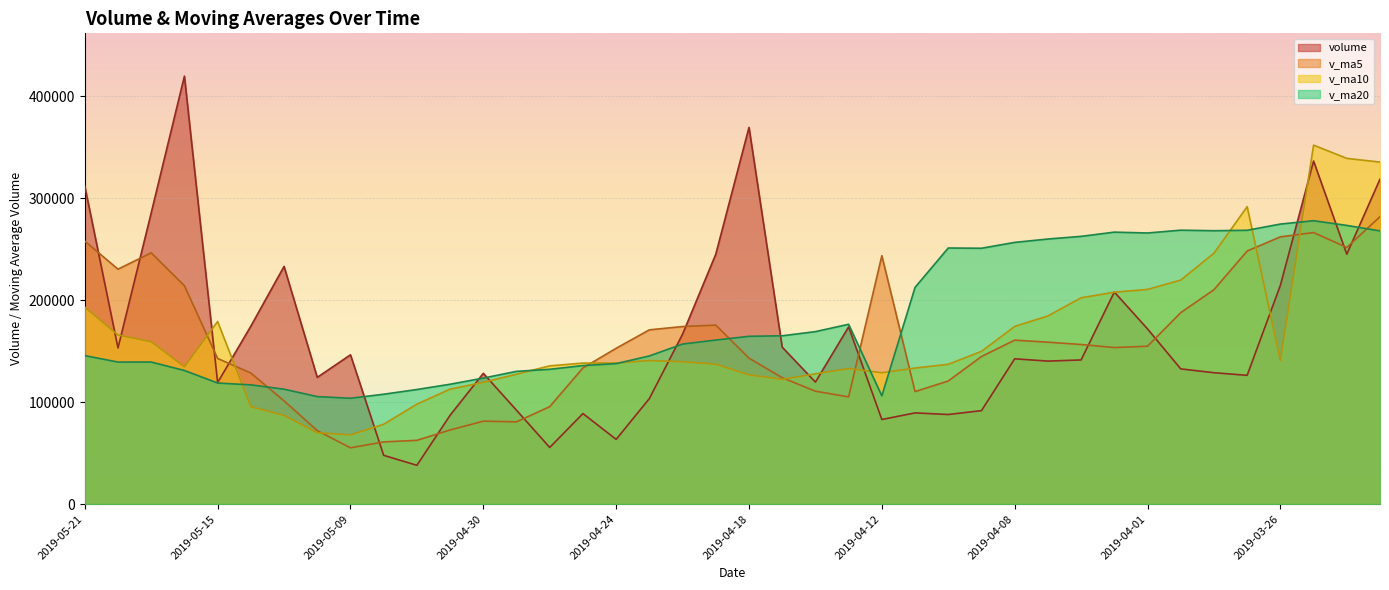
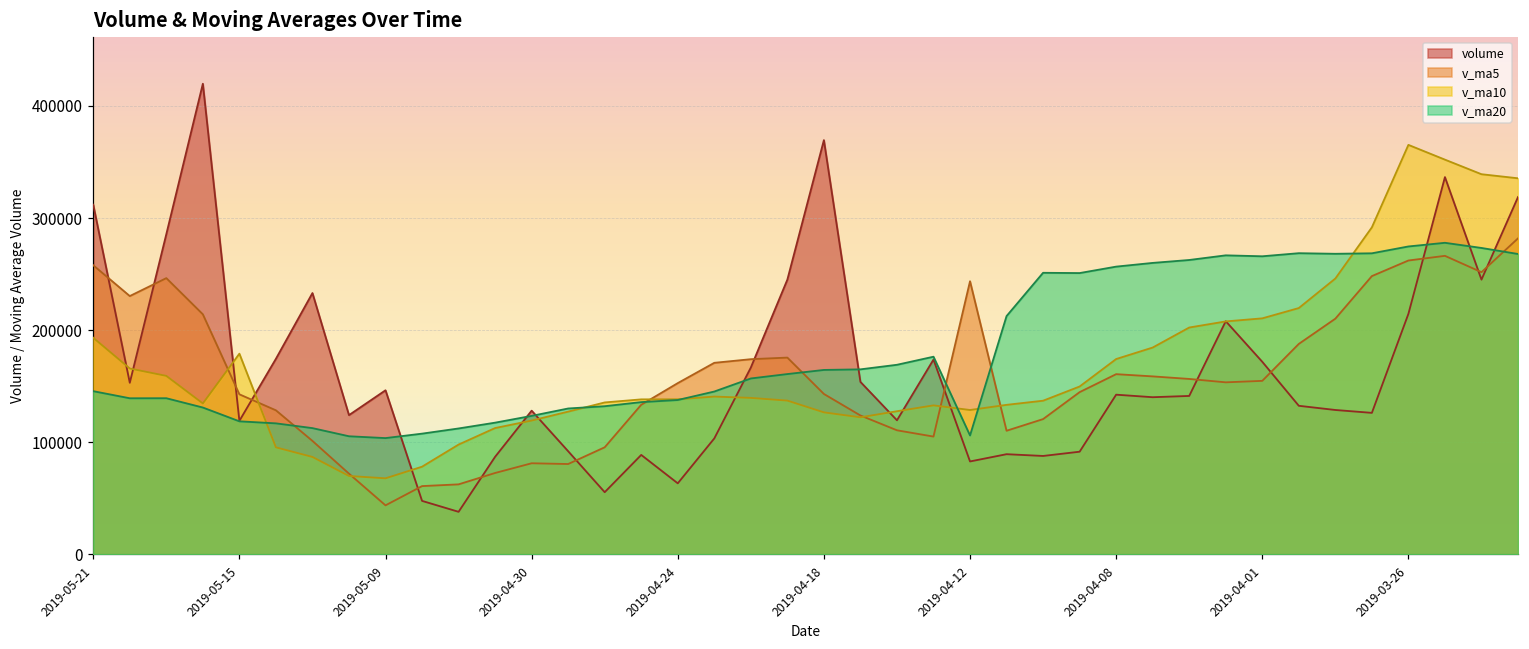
  {
    "volume": {
      "2019-05-21": 312000,
      "2019-05-09": 146000,
      "2019-04-30": 128000,
      "2019-04-24": 63000,
      "2019-04-18": 370000,
      "2019-04-12": 83000,
      "2019-04-08": 143000,
      "2019-04-01": 172000,
      "2019-03-26": 215000
    },
    "v_ma5": {
      "2019-05-21": 258000,
      "2019-05-15": 143000,
-     "2019-05-09": 55000,
+     "2019-05-09": 44000,
      "2019-04-30": 81000,
      "2019-04-24": 153000,
      "2019-04-18": 143000,
      "2019-04-12": 244000,
      "2019-04-08": 161000,
      "2019-04-01": 155000,
      "2019-03-26": 262000
    },
    "v_ma10": {
      "2019-05-21": 193000,
      "2019-05-15": 179000,
      "2019-05-09": 68000,
      "2019-04-30": 119000,
      "2019-04-18": 127000,
      "2019-04-12": 129000,
      "2019-04-08": 174000,
      "2019-04-01": 211000,
-     "2019-03-26": 141000
+     "2019-03-26": 365000
    },
    "v_ma20": {
      "2019-05-21": 146000,
      "2019-05-09": 104000,
      "2019-04-30": 124000,
      "2019-04-18": 165000,
      "2019-04-12": 106000,
      "2019-04-08": 257000,
      "2019-04-01": 266000,
      "2019-03-26": 275000
    }
  }
